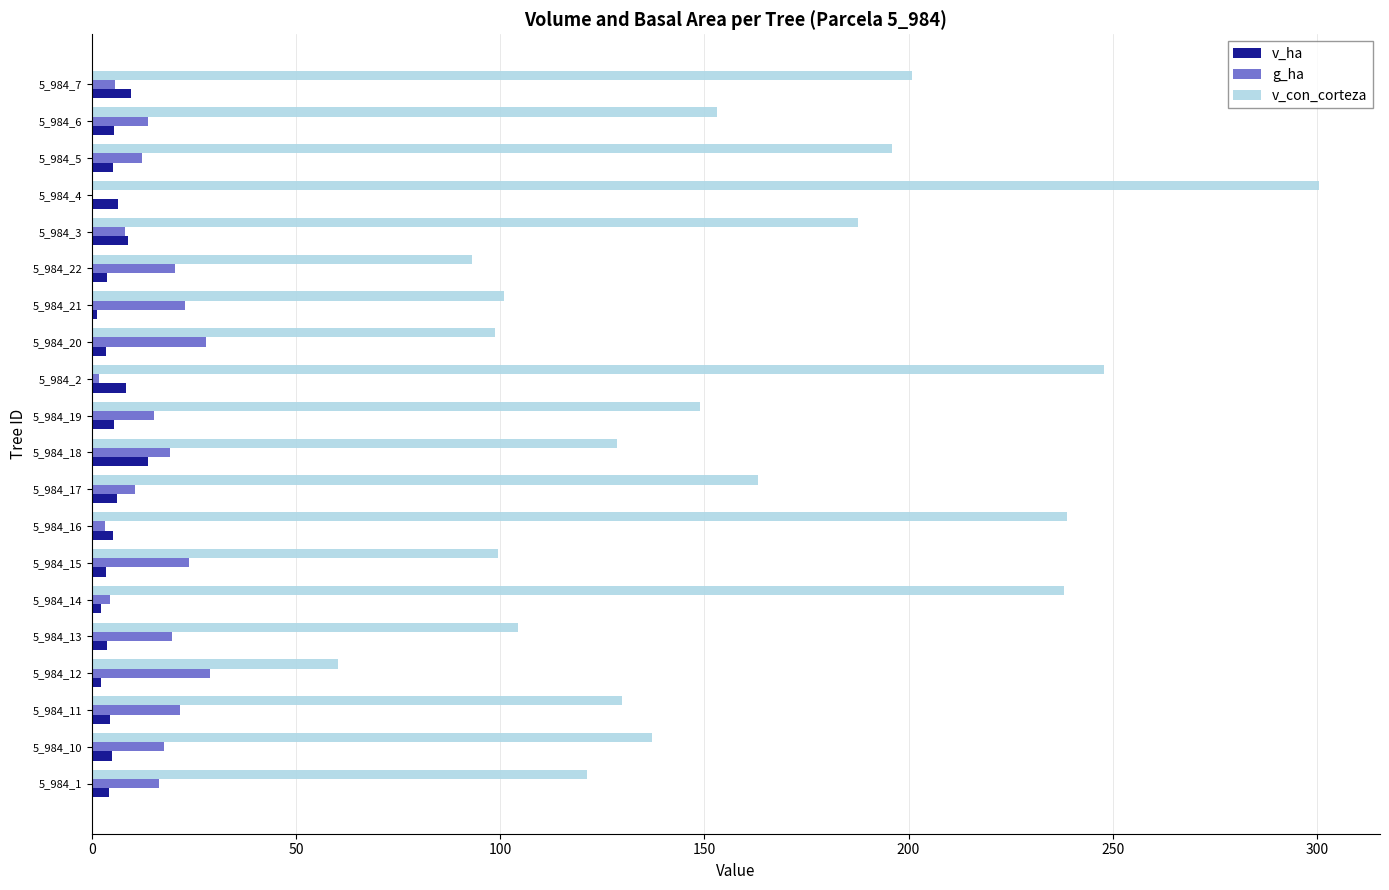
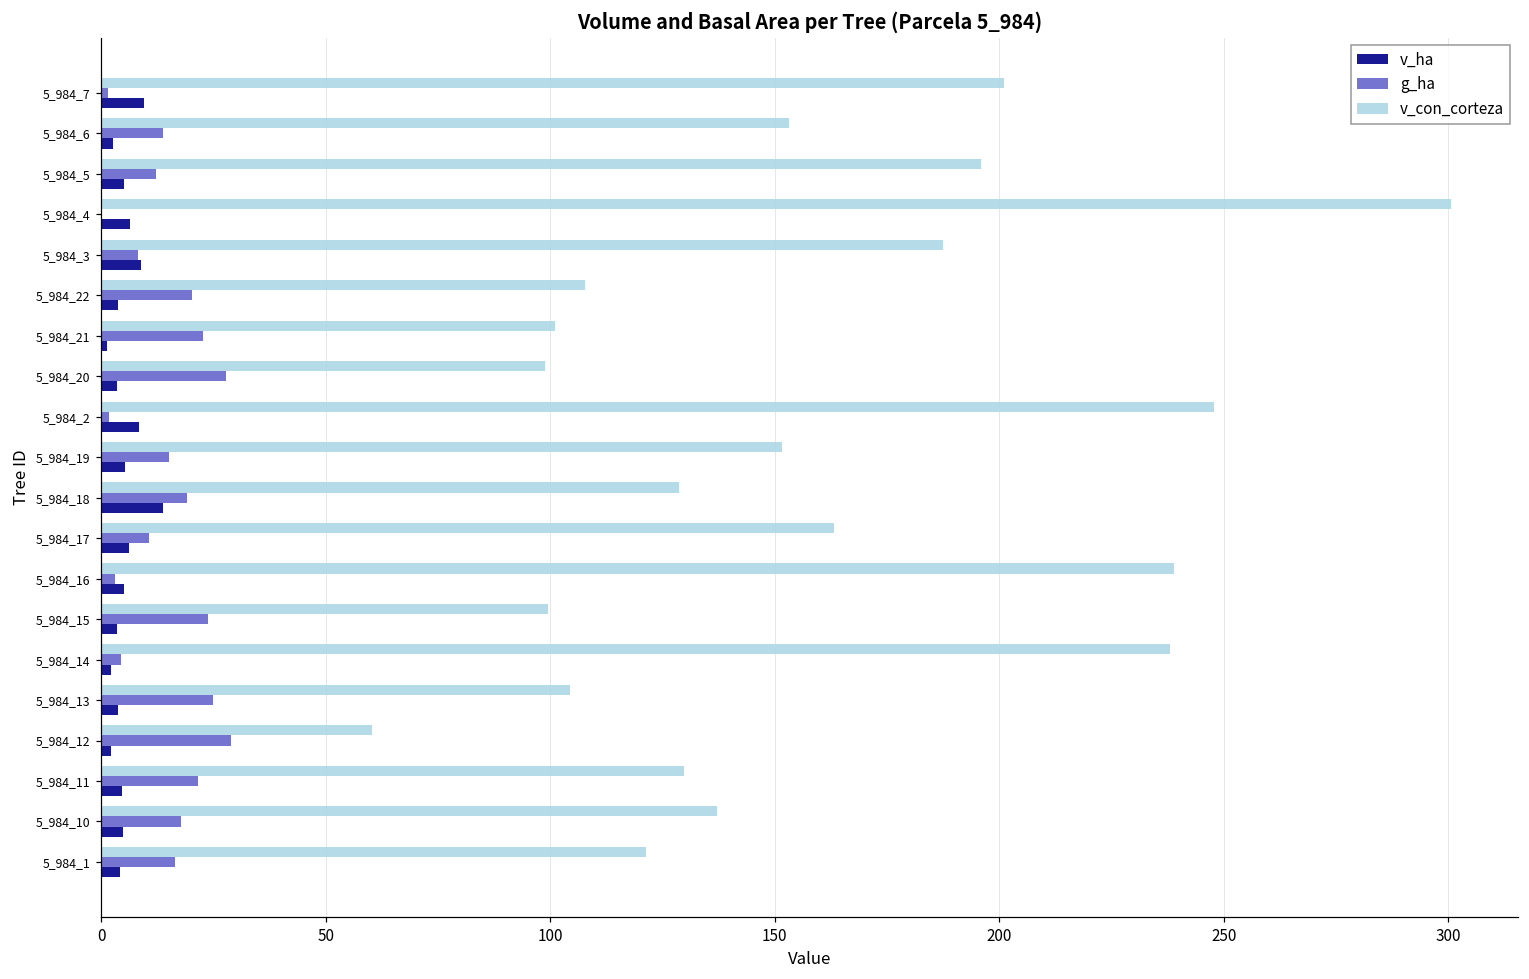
  {
    "v_ha": {
      "5_984_7": 10,
-     "5_984_6": 5,
+     "5_984_6": 3,
      "5_984_5": 5,
      "5_984_4": 6,
      "5_984_3": 9,
      "5_984_22": 4,
      "5_984_21": 1,
      "5_984_20": 3,
      "5_984_2": 8,
      "5_984_19": 5,
      "5_984_18": 14,
      "5_984_17": 6,
      "5_984_16": 5,
      "5_984_15": 3,
      "5_984_14": 2,
      "5_984_13": 4,
      "5_984_12": 2,
      "5_984_11": 5,
      "5_984_10": 5,
      "5_984_1": 4
    },
    "g_ha": {
-     "5_984_7": 6,
+     "5_984_7": 1,
      "5_984_6": 14,
      "5_984_5": 12,
      "5_984_4": 0,
      "5_984_3": 8,
      "5_984_22": 20,
      "5_984_21": 23,
      "5_984_20": 28,
      "5_984_2": 2,
      "5_984_19": 15,
      "5_984_18": 19,
      "5_984_17": 11,
      "5_984_16": 3,
      "5_984_15": 24,
      "5_984_14": 4,
-     "5_984_13": 20,
+     "5_984_13": 25,
      "5_984_12": 29,
      "5_984_11": 22,
      "5_984_10": 18,
      "5_984_1": 16
    },
    "v_con_corteza": {
      "5_984_7": 201,
      "5_984_6": 153,
      "5_984_5": 196,
      "5_984_4": 300,
      "5_984_3": 188,
-     "5_984_22": 93,
+     "5_984_22": 108,
      "5_984_21": 101,
      "5_984_20": 99,
      "5_984_2": 248,
-     "5_984_19": 149,
+     "5_984_19": 152,
      "5_984_18": 129,
      "5_984_17": 163,
      "5_984_16": 239,
      "5_984_15": 99,
      "5_984_14": 238,
      "5_984_13": 104,
      "5_984_12": 60,
      "5_984_11": 130,
      "5_984_10": 137,
      "5_984_1": 121
    }
  }
